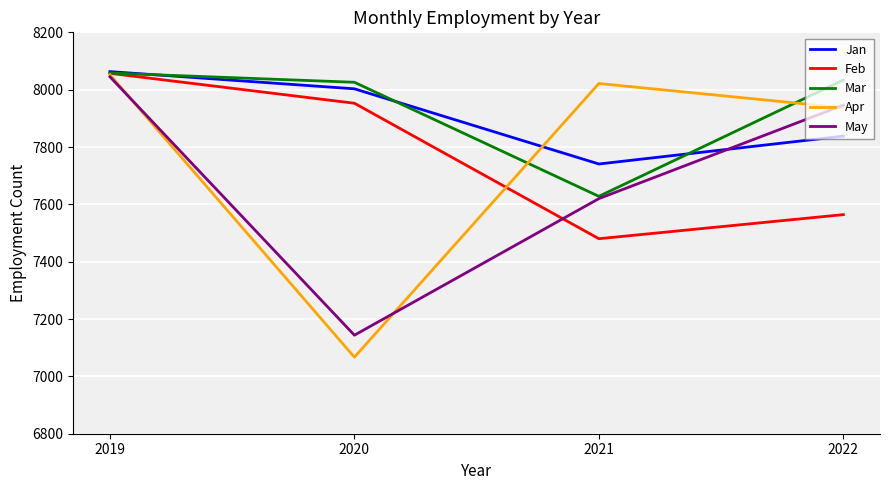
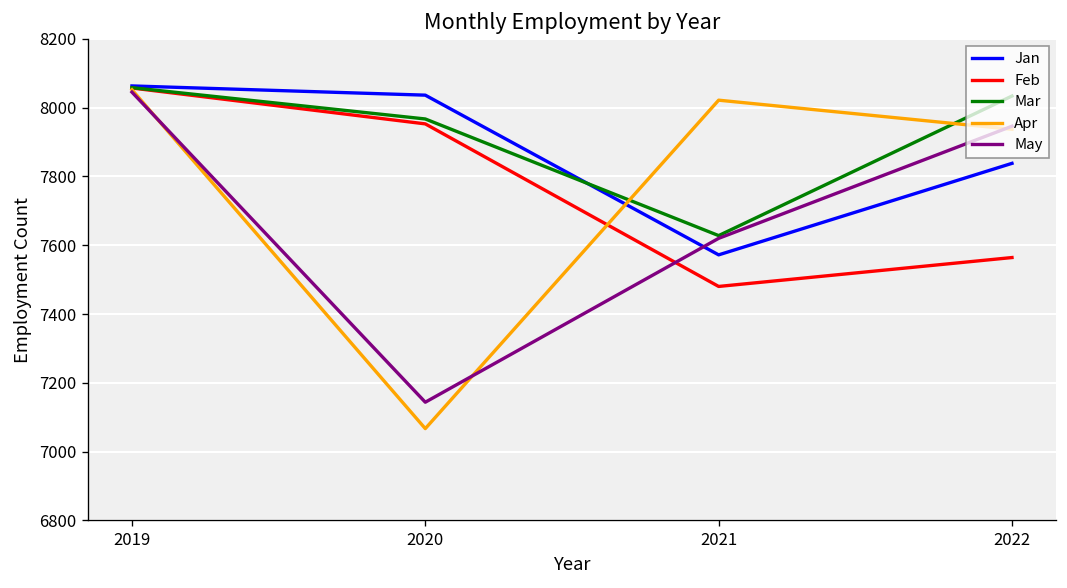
  {
    "Jan": {
-     "2020": 8000,
-     "2021": 7740
+     "2020": 8040,
+     "2021": 7570
    },
    "Feb": {
      "2020": 7950,
      "2021": 7480,
      "2022": 7560
    },
    "Mar": {
-     "2020": 8030
+     "2020": 7970
    },
    "Apr": {
      "2020": 7070,
      "2021": 8020
    },
    "May": {
      "2020": 7140
    }
  }
